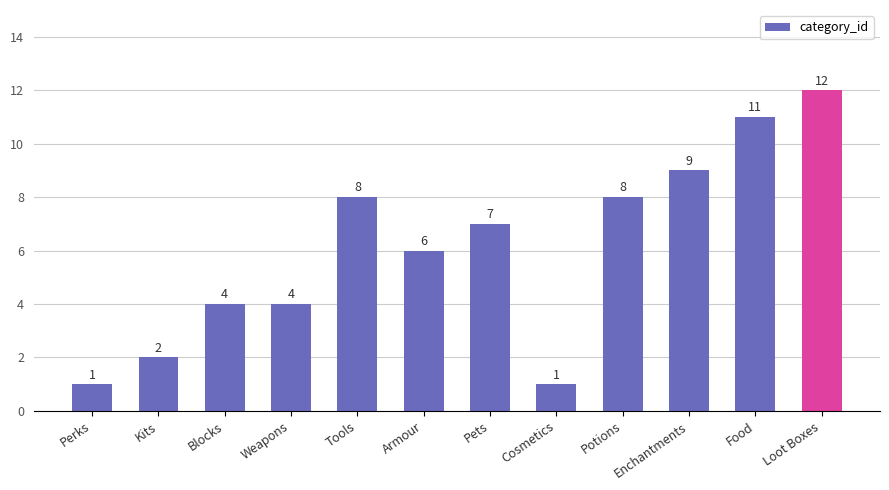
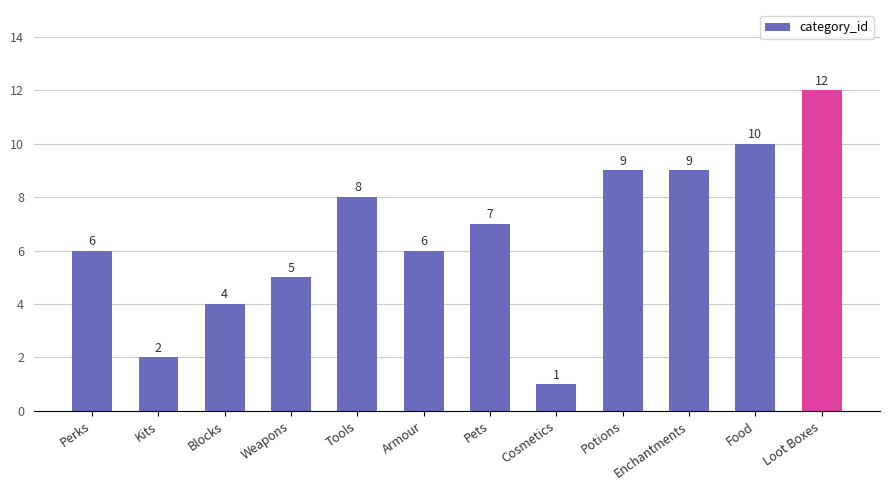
  {
-   "Perks": 1,
+   "Perks": 6,
    "Kits": 2,
    "Blocks": 4,
-   "Weapons": 4,
+   "Weapons": 5,
    "Tools": 8,
    "Armour": 6,
    "Pets": 7,
    "Cosmetics": 1,
-   "Potions": 8,
+   "Potions": 9,
    "Enchantments": 9,
-   "Food": 11,
+   "Food": 10,
    "Loot Boxes": 12
  }
